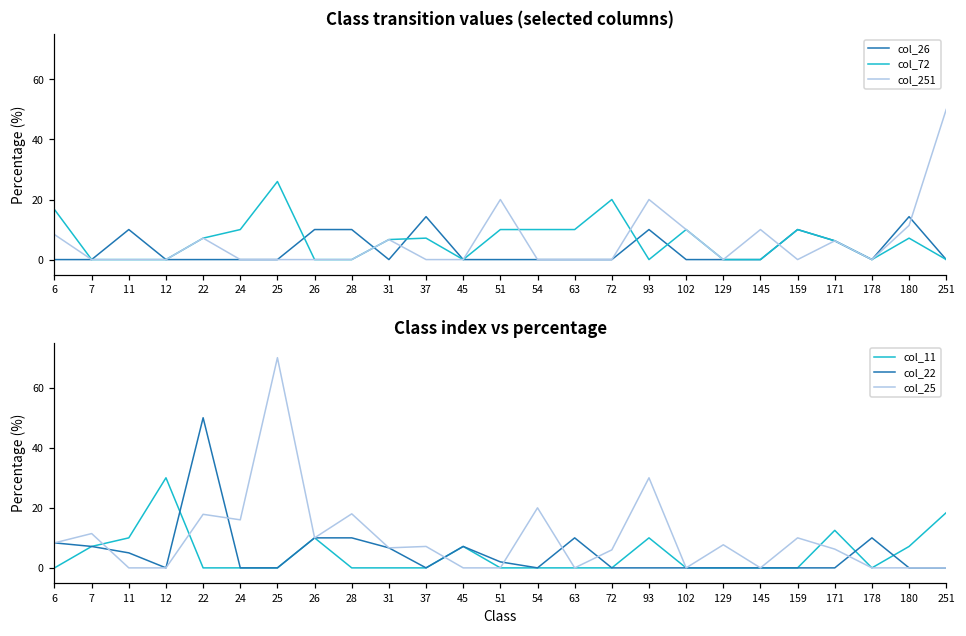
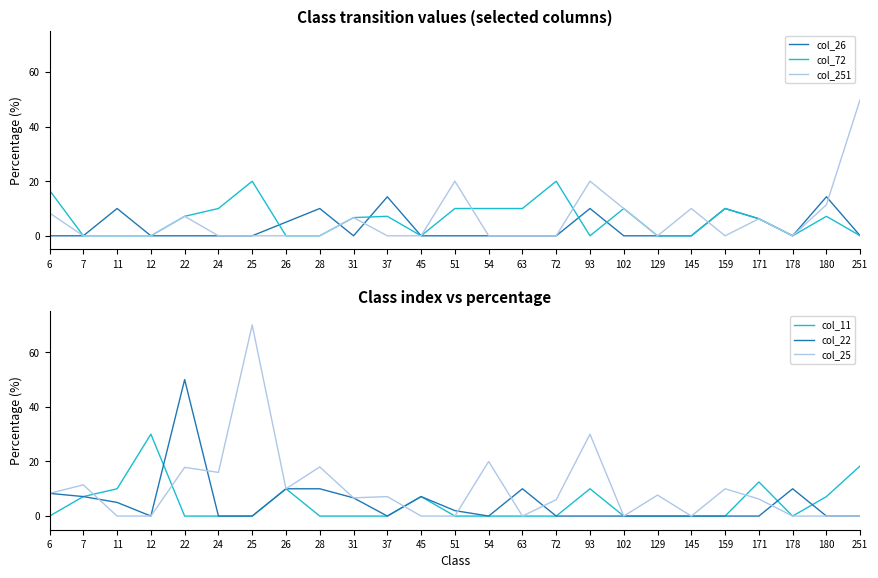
  {
    "Class transition values (selected columns)": {
      "col_26": {
        "6": 0,
        "11": 10,
        "22": 0,
-       "26": 10,
+       "26": 5,
        "28": 10,
        "31": 0,
        "37": 14,
        "51": 0,
        "93": 10,
        "102": 0,
        "180": 14
      },
      "col_72": {
        "6": 17,
        "24": 10,
-       "25": 26,
+       "25": 20,
        "37": 7,
        "51": 10,
        "54": 10,
        "63": 10,
        "72": 20,
        "93": 0,
        "180": 7
      },
      "col_251": {
        "6": 8,
        "37": 0,
        "51": 20,
        "93": 20,
        "145": 10,
        "159": 0,
        "180": 11,
        "251": 50
      }
    },
    "Class index vs percentage": {
      "col_11": {
        "6": 0,
        "11": 10,
        "12": 30,
        "22": 0,
        "28": 0,
        "31": 0,
        "93": 10,
        "171": 13,
        "180": 7,
        "251": 18
      },
      "col_22": {
        "11": 5,
        "22": 50,
        "28": 10,
        "51": 2,
        "63": 10,
        "93": 0,
        "171": 0,
        "178": 10
      },
      "col_25": {
        "7": 11,
        "11": 0,
        "22": 18,
        "24": 16,
        "25": 70,
        "28": 18,
        "37": 7,
        "45": 0,
        "54": 20,
        "72": 6,
        "93": 30,
        "129": 8,
        "159": 10,
        "171": 6
      }
    }
  }
